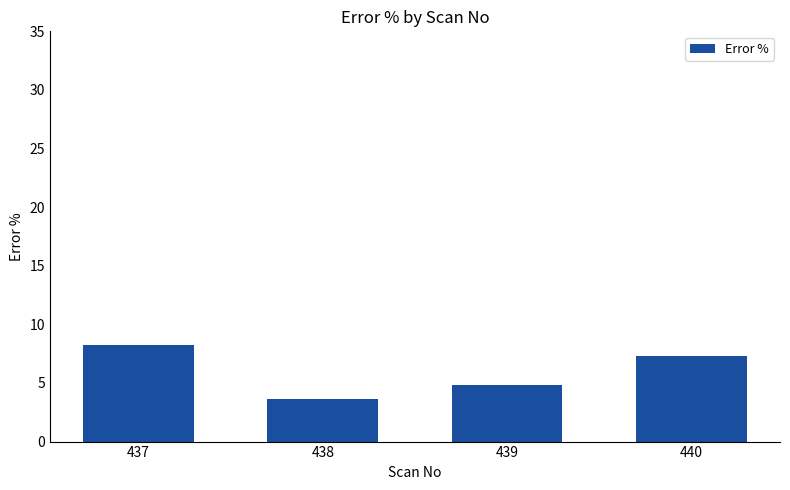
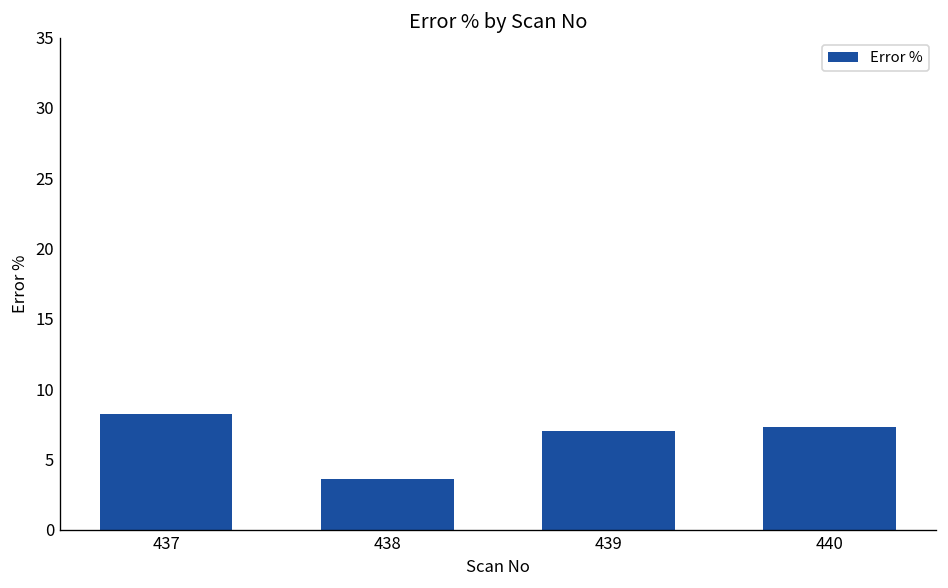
  {
    "437": 8.3,
    "438": 3.6,
-   "439": 4.9,
+   "439": 7.1,
    "440": 7.3
  }
